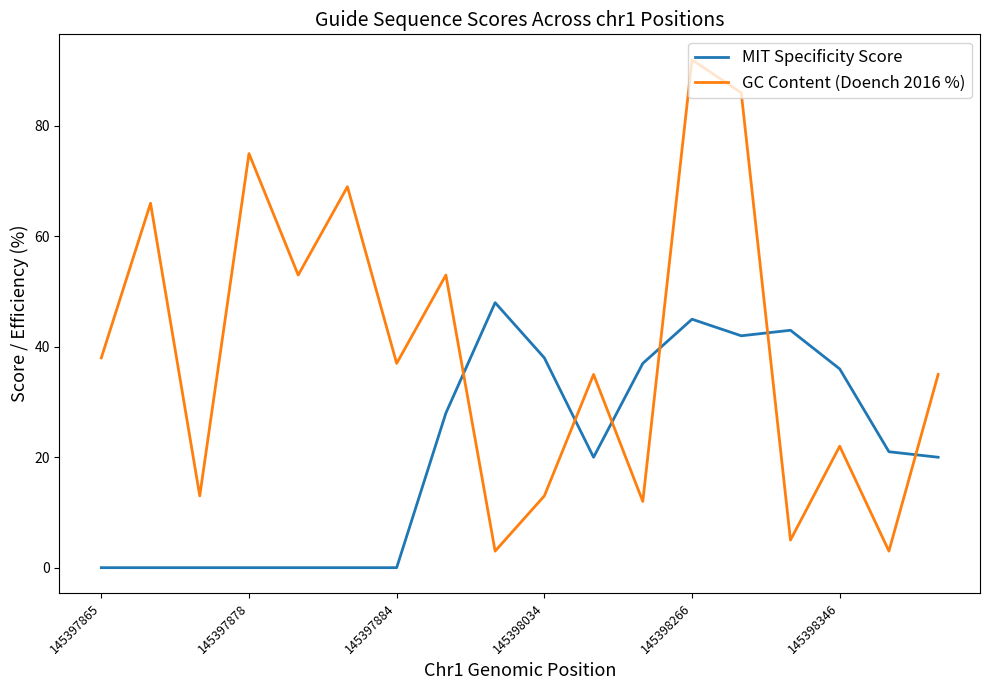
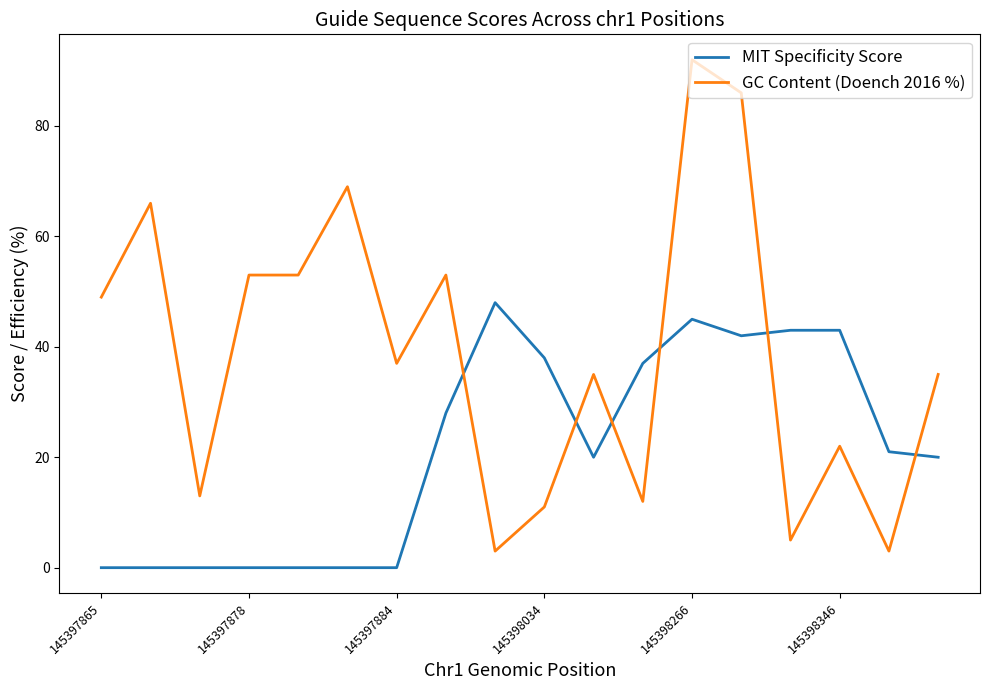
  {
    "MIT Specificity Score": {
      "145397865": 0,
      "145397878": 0,
      "145397884": 0,
      "145398034": 38,
      "145398266": 45,
-     "145398346": 36
+     "145398346": 43
    },
    "GC Content (Doench 2016 %)": {
-     "145397865": 38,
-     "145397878": 75,
+     "145397865": 49,
+     "145397878": 53,
      "145397884": 37,
-     "145398034": 13,
+     "145398034": 11,
      "145398346": 22
    }
  }
